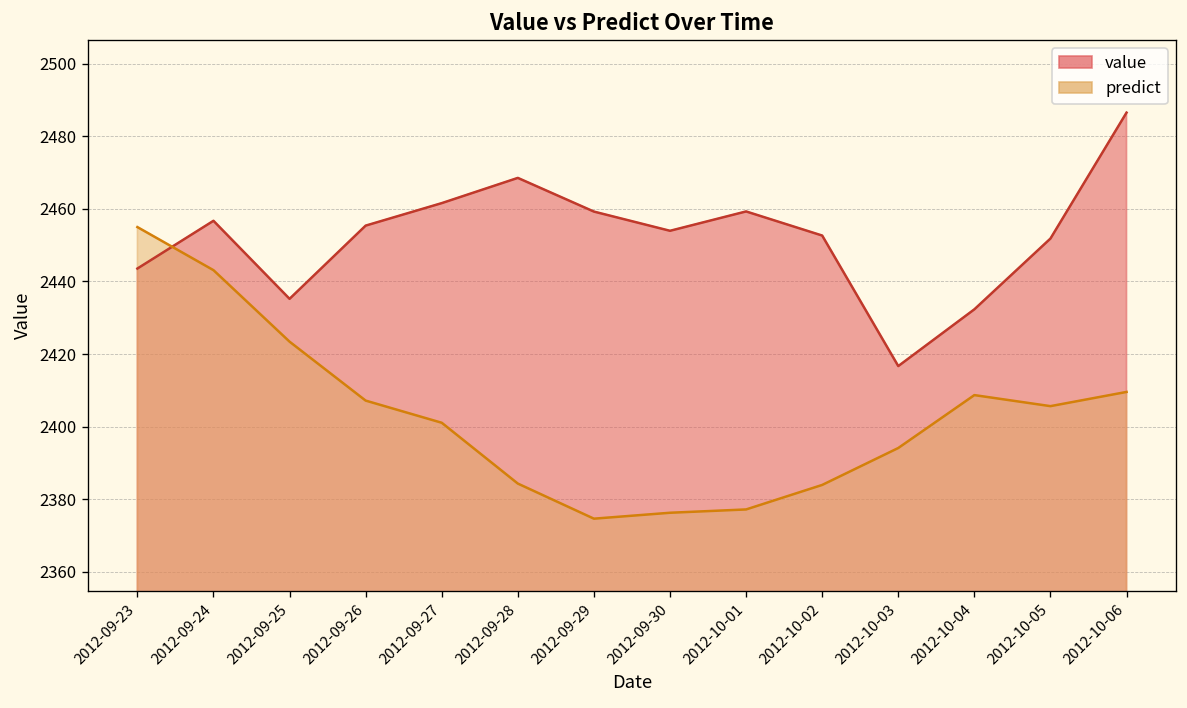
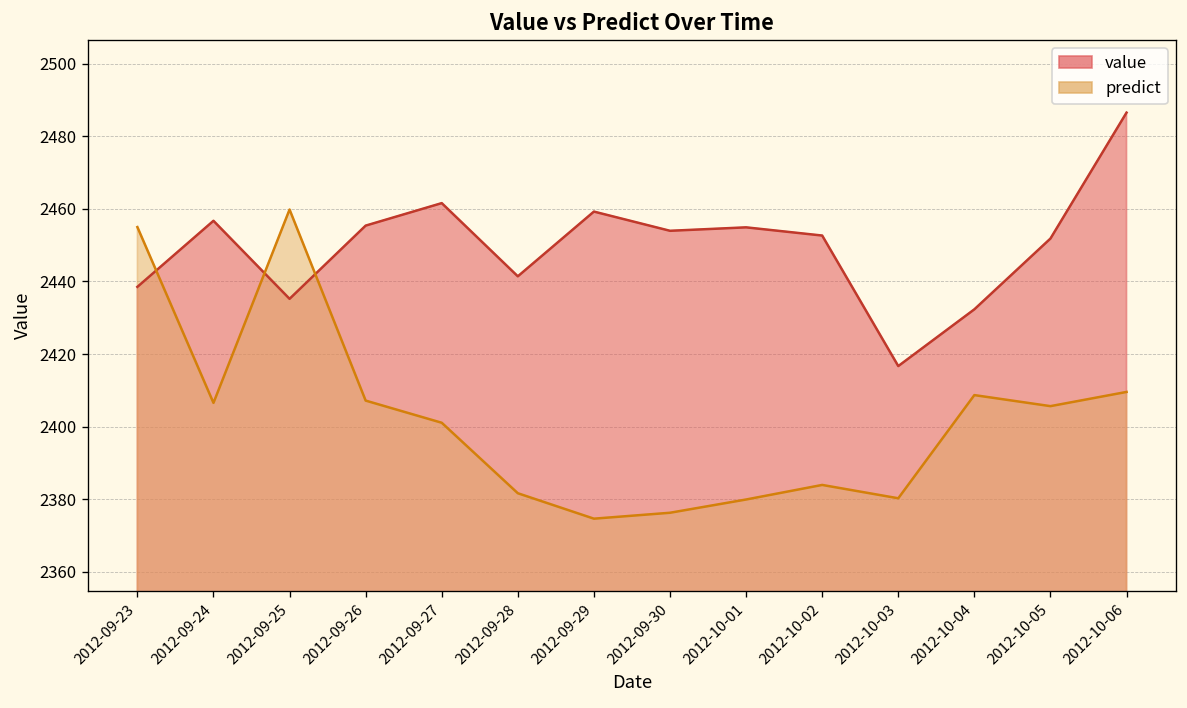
  {
    "value": {
-     "2012-09-23": 2444,
+     "2012-09-23": 2439,
      "2012-09-24": 2457,
      "2012-09-25": 2435,
      "2012-09-26": 2455,
      "2012-09-27": 2462,
-     "2012-09-28": 2469,
+     "2012-09-28": 2441,
      "2012-09-29": 2459,
      "2012-09-30": 2454,
-     "2012-10-01": 2459,
+     "2012-10-01": 2455,
      "2012-10-02": 2453,
      "2012-10-03": 2417,
      "2012-10-04": 2432,
      "2012-10-05": 2452,
      "2012-10-06": 2486
    },
    "predict": {
      "2012-09-23": 2455,
-     "2012-09-24": 2443,
-     "2012-09-25": 2423,
+     "2012-09-24": 2407,
+     "2012-09-25": 2460,
      "2012-09-26": 2407,
      "2012-09-27": 2401,
-     "2012-09-28": 2384,
+     "2012-09-28": 2382,
      "2012-09-29": 2375,
      "2012-09-30": 2376,
-     "2012-10-01": 2377,
+     "2012-10-01": 2380,
      "2012-10-02": 2384,
-     "2012-10-03": 2394,
+     "2012-10-03": 2380,
      "2012-10-04": 2409,
      "2012-10-05": 2406,
      "2012-10-06": 2410
    }
  }
